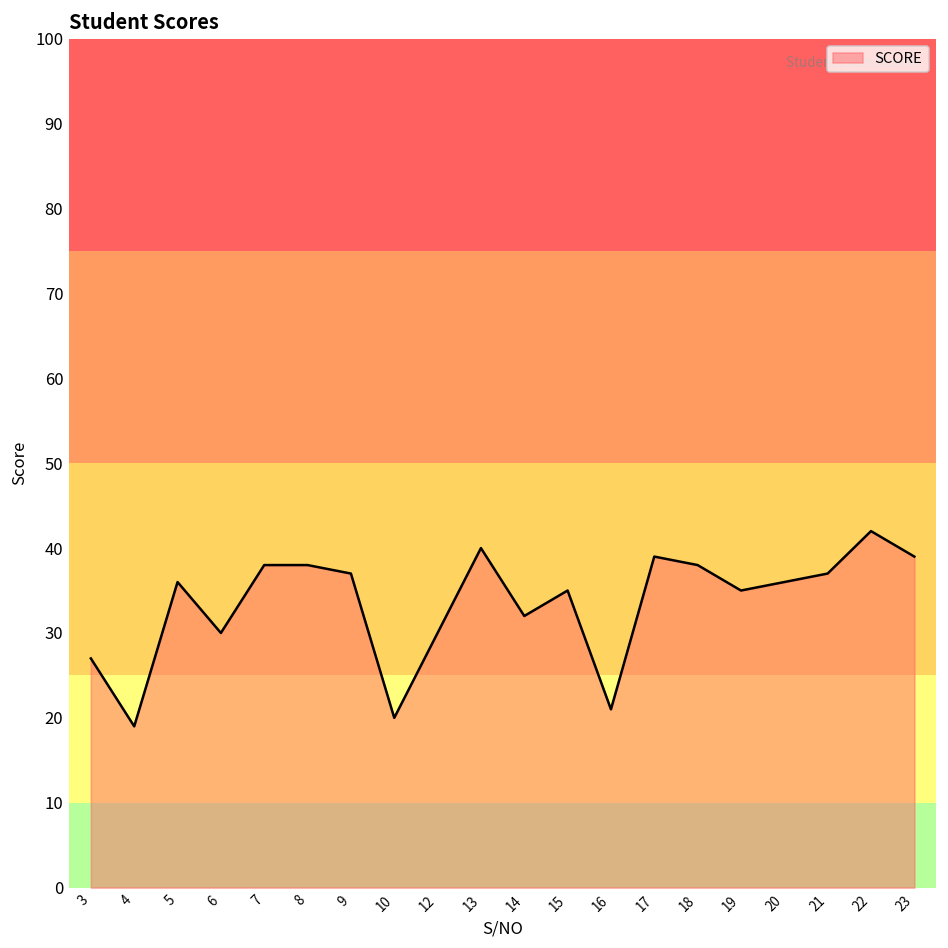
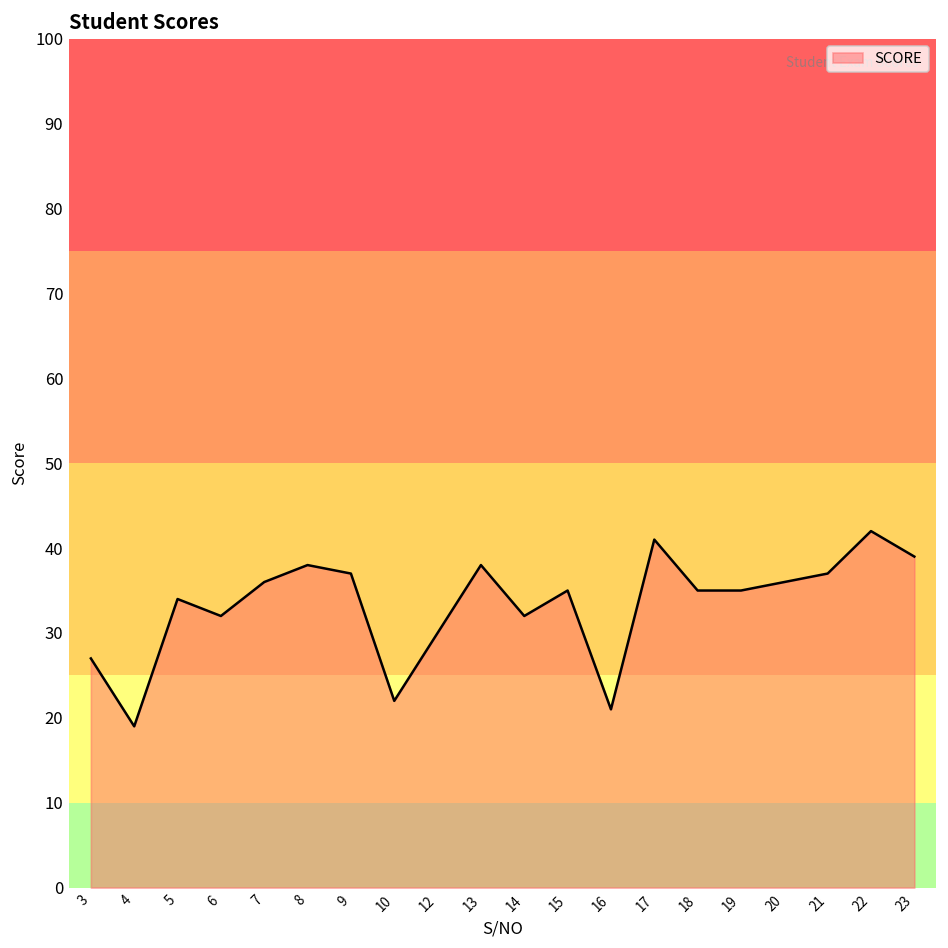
  {
    "3": 27,
    "4": 19,
-   "5": 36,
-   "6": 30,
-   "7": 38,
+   "5": 34,
+   "6": 32,
+   "7": 36,
    "8": 38,
    "9": 37,
-   "10": 20,
+   "10": 22,
    "12": 30,
-   "13": 40,
+   "13": 38,
    "14": 32,
    "15": 35,
    "16": 21,
-   "17": 39,
-   "18": 38,
+   "17": 41,
+   "18": 35,
    "19": 35,
    "20": 36,
    "21": 37,
    "22": 42,
    "23": 39
  }
